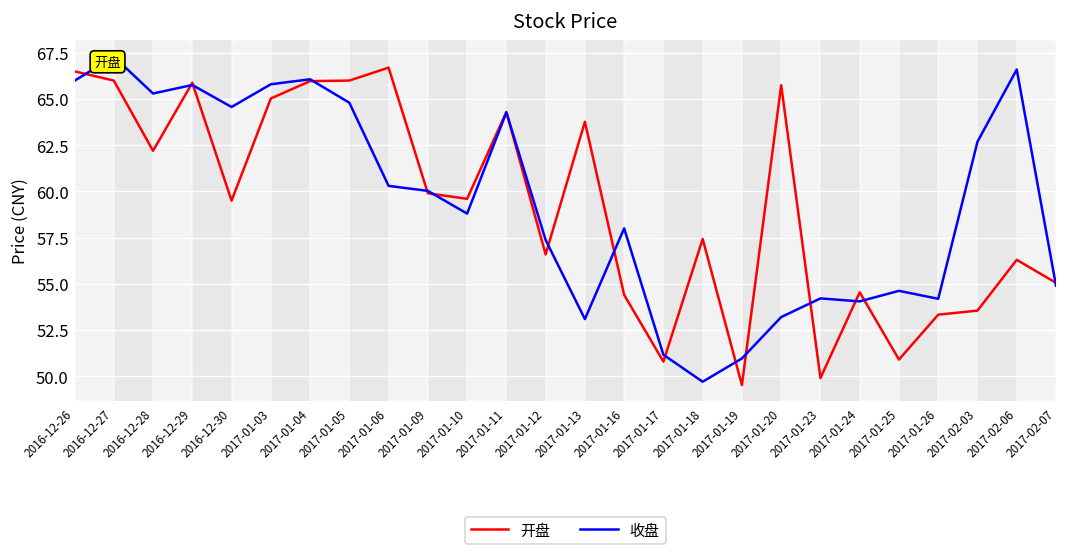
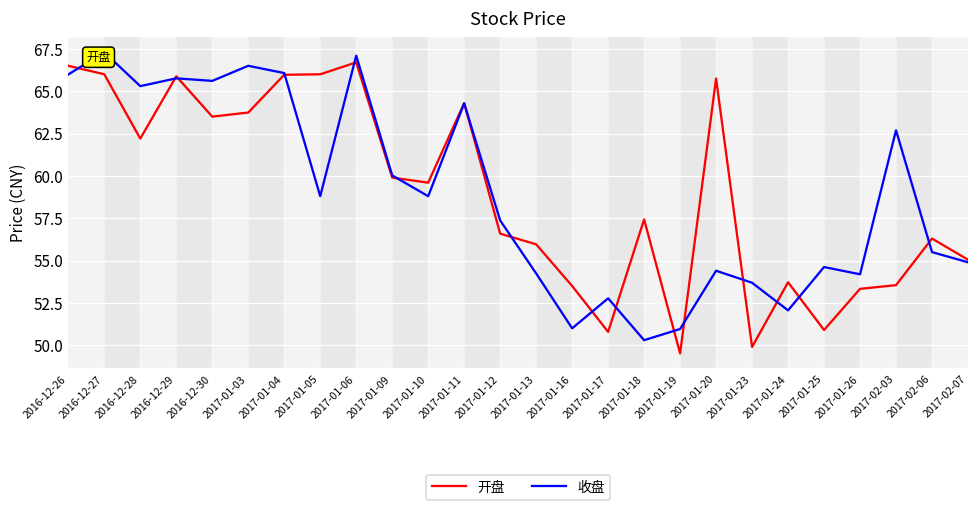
  {
    "开盘": {
      "2016-12-26": 66.5,
      "2016-12-27": 66.0,
      "2016-12-28": 62.2,
-     "2016-12-30": 59.5,
-     "2017-01-03": 65.0,
+     "2016-12-30": 63.5,
+     "2017-01-03": 63.7,
      "2017-01-05": 66.0,
      "2017-01-06": 66.7,
      "2017-01-10": 59.6,
      "2017-01-12": 56.6,
-     "2017-01-13": 63.8,
-     "2017-01-16": 54.4,
+     "2017-01-13": 56.0,
+     "2017-01-16": 53.5,
      "2017-01-17": 50.8,
      "2017-01-18": 57.4,
      "2017-01-19": 49.5,
      "2017-01-20": 65.8,
      "2017-01-23": 49.9,
-     "2017-01-24": 54.5,
+     "2017-01-24": 53.7,
      "2017-01-25": 50.9,
      "2017-01-26": 53.3,
      "2017-02-03": 53.6,
      "2017-02-06": 56.3
    },
    "收盘": {
      "2016-12-26": 66.0,
      "2016-12-28": 65.3,
-     "2016-12-30": 64.6,
-     "2017-01-03": 65.8,
-     "2017-01-05": 64.8,
-     "2017-01-06": 60.3,
+     "2016-12-30": 65.6,
+     "2017-01-03": 66.5,
+     "2017-01-05": 58.8,
+     "2017-01-06": 67.1,
      "2017-01-10": 58.8,
      "2017-01-12": 57.4,
-     "2017-01-13": 53.1,
-     "2017-01-16": 58,
-     "2017-01-17": 51.2,
-     "2017-01-18": 49.7,
+     "2017-01-13": 54.2,
+     "2017-01-16": 51,
+     "2017-01-17": 52.8,
+     "2017-01-18": 50.3,
      "2017-01-19": 51.0,
-     "2017-01-20": 53.2,
-     "2017-01-23": 54.2,
-     "2017-01-24": 54.1,
+     "2017-01-20": 54.4,
+     "2017-01-23": 53.7,
+     "2017-01-24": 52.1,
      "2017-01-25": 54.6,
      "2017-01-26": 54.2,
      "2017-02-03": 62.7,
-     "2017-02-06": 66.6
+     "2017-02-06": 55.5
    }
  }
